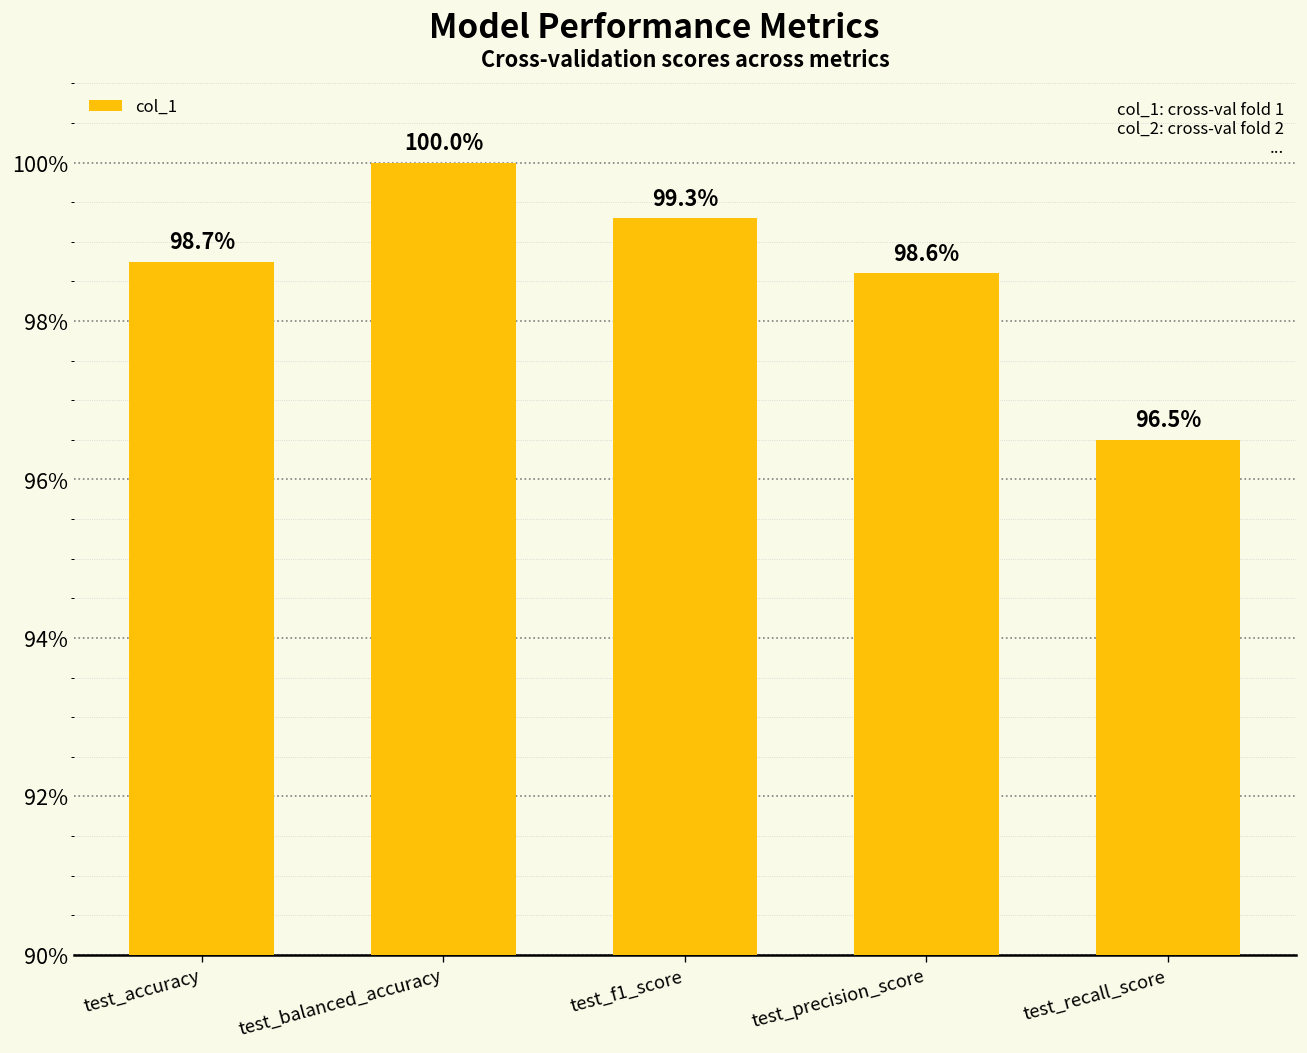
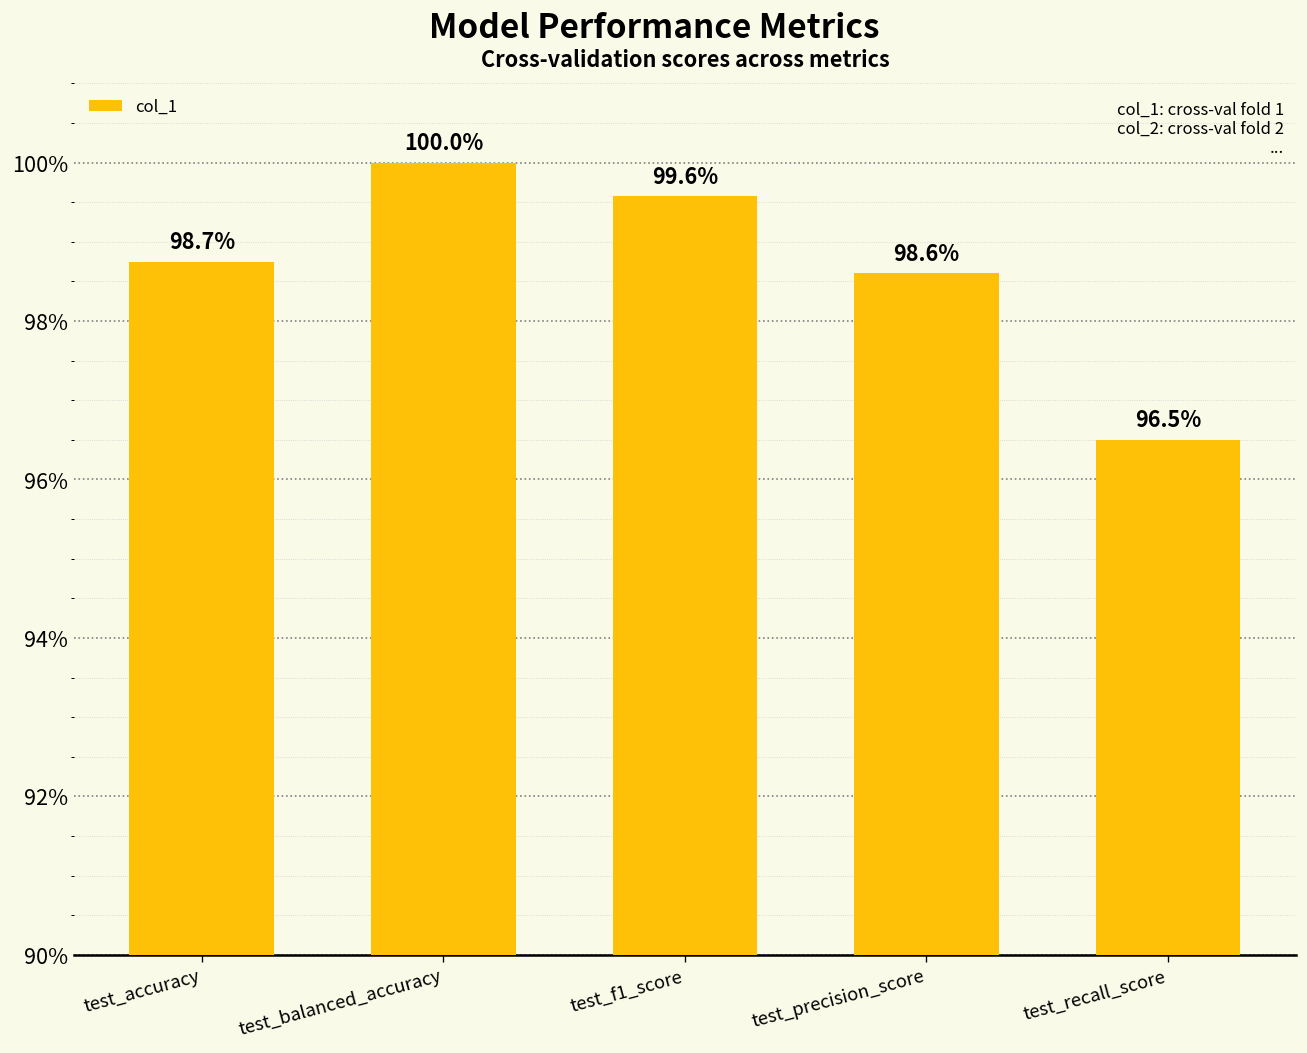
  {
    "test_accuracy": "98.7%",
    "test_balanced_accuracy": "100.0%",
-   "test_f1_score": "99.3%",
+   "test_f1_score": "99.6%",
    "test_precision_score": "98.6%",
    "test_recall_score": "96.5%"
  }
